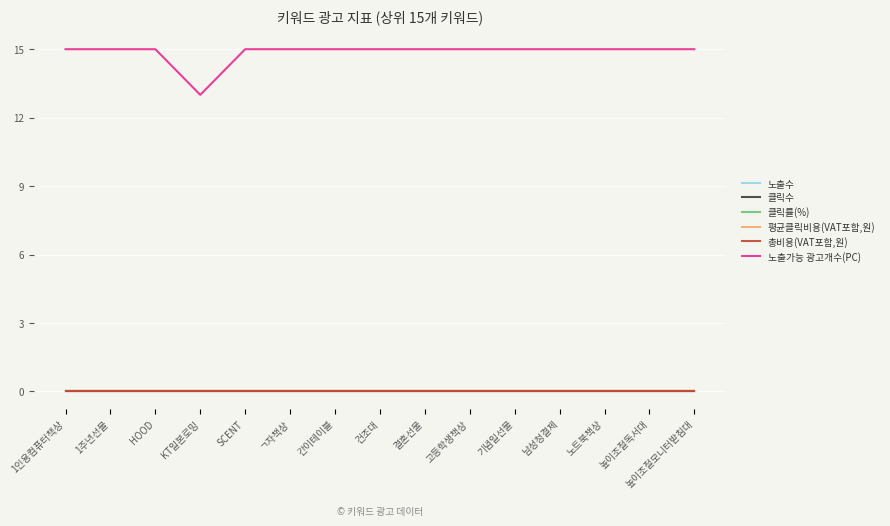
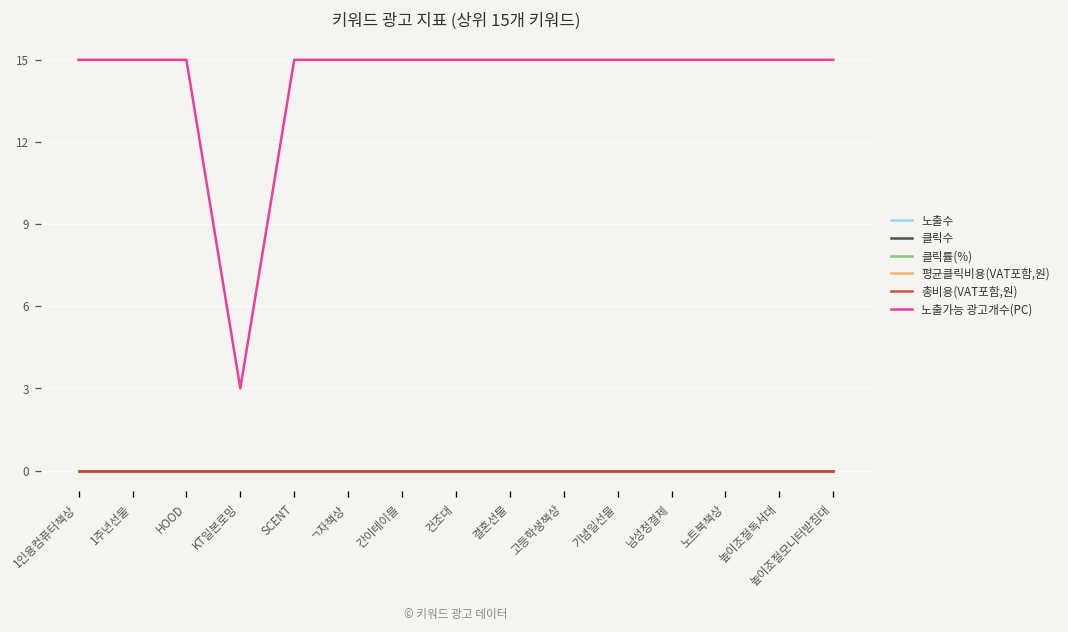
  {
    "총비용(VAT포함,원)": {
      "1인용컴퓨터책상": 0,
      "1주년선물": 0,
      "HOOD": 0,
      "KT일본로밍": 0,
      "SCENT": 0,
      "ㄱ자책상": 0,
      "간이테이블": 0,
      "건조대": 0,
      "결혼선물": 0,
      "고등학생책상": 0,
      "기념일선물": 0,
      "남성청결제": 0,
      "노트북책상": 0,
      "높이조절독서대": 0,
      "높이조절모니터받침대": 0
    },
    "노출가능 광고개수(PC)": {
      "1인용컴퓨터책상": 15,
      "1주년선물": 15,
      "HOOD": 15,
-     "KT일본로밍": 13,
+     "KT일본로밍": 3,
      "SCENT": 15,
      "ㄱ자책상": 15,
      "간이테이블": 15,
      "건조대": 15,
      "결혼선물": 15,
      "고등학생책상": 15,
      "기념일선물": 15,
      "남성청결제": 15,
      "노트북책상": 15,
      "높이조절독서대": 15,
      "높이조절모니터받침대": 15
    }
  }
